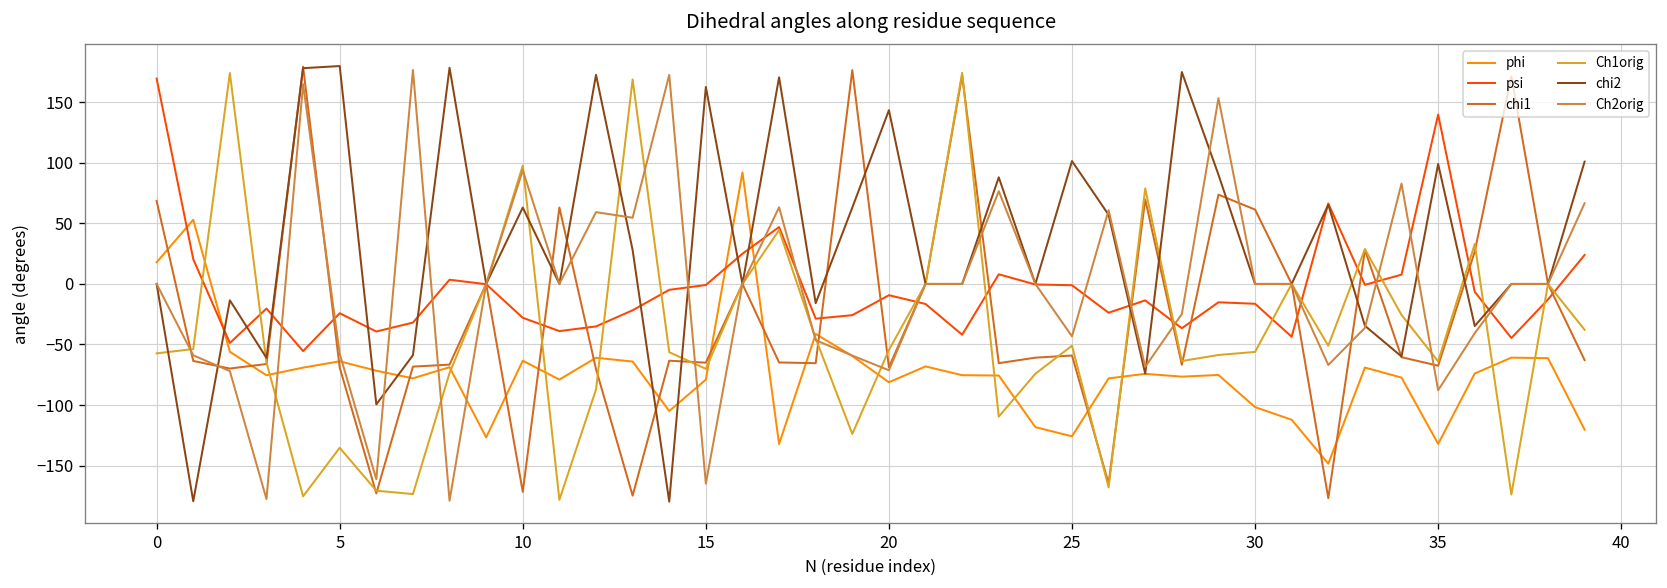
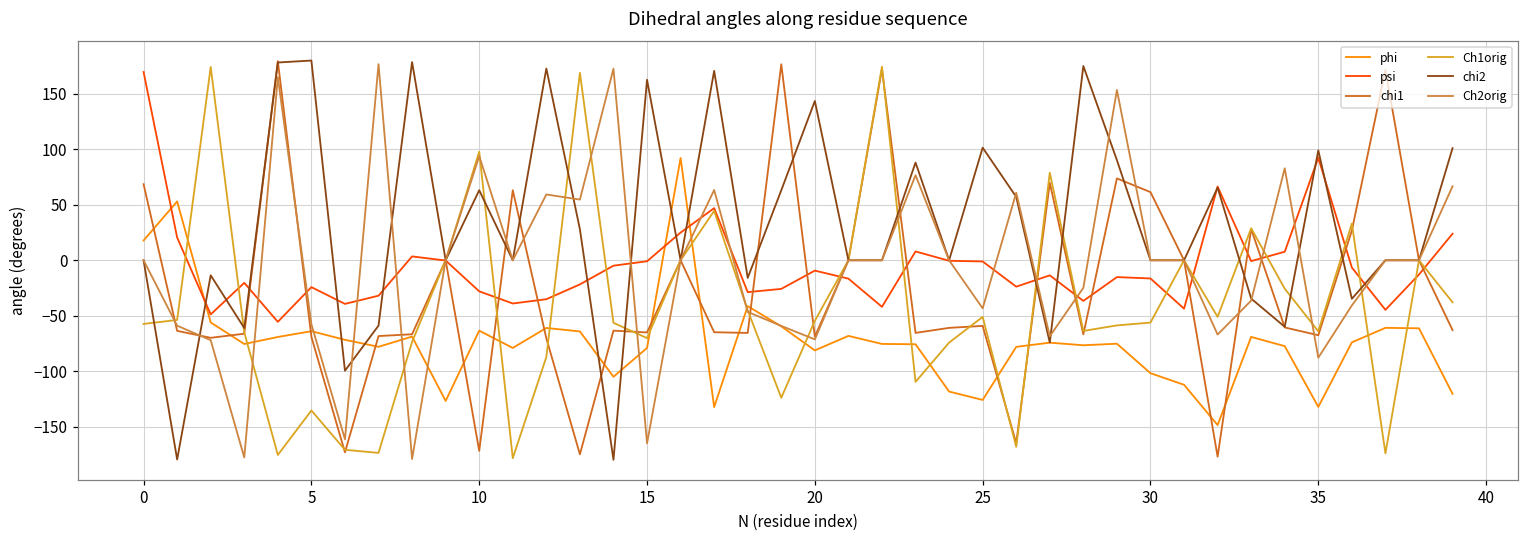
  {
    "psi": {
      "0": 170,
      "5": -24,
      "10": -28,
      "15": -1,
      "20": -9,
      "25": -1,
      "30": -16,
-     "35": 140
+     "35": 92
    },
    "chi2": {
      "5": 180,
      "10": 63,
      "15": 163,
      "20": 144,
      "25": 101,
      "35": 99
    }
  }
